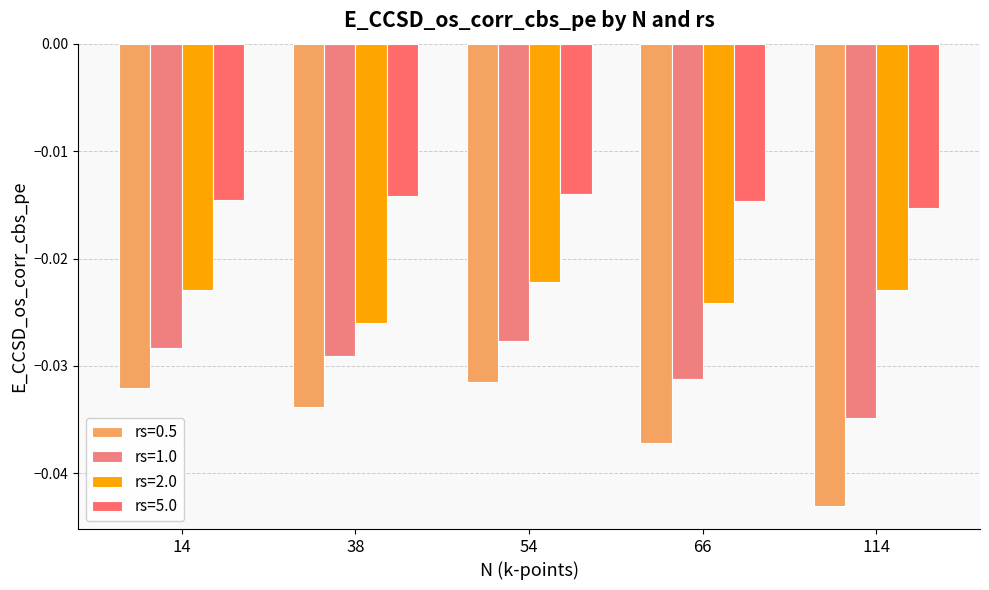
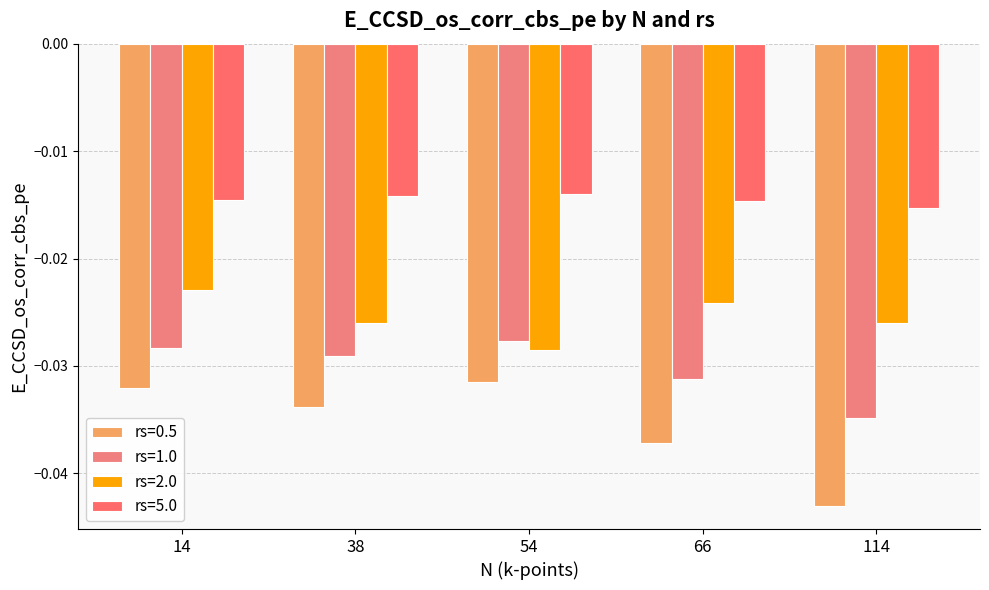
  {
    "rs=2.0": {
      "14": -0.0229,
      "38": -0.0260,
-     "54": -0.0222,
+     "54": -0.0286,
      "66": -0.0241,
-     "114": -0.0230
+     "114": -0.0260
    }
  }
